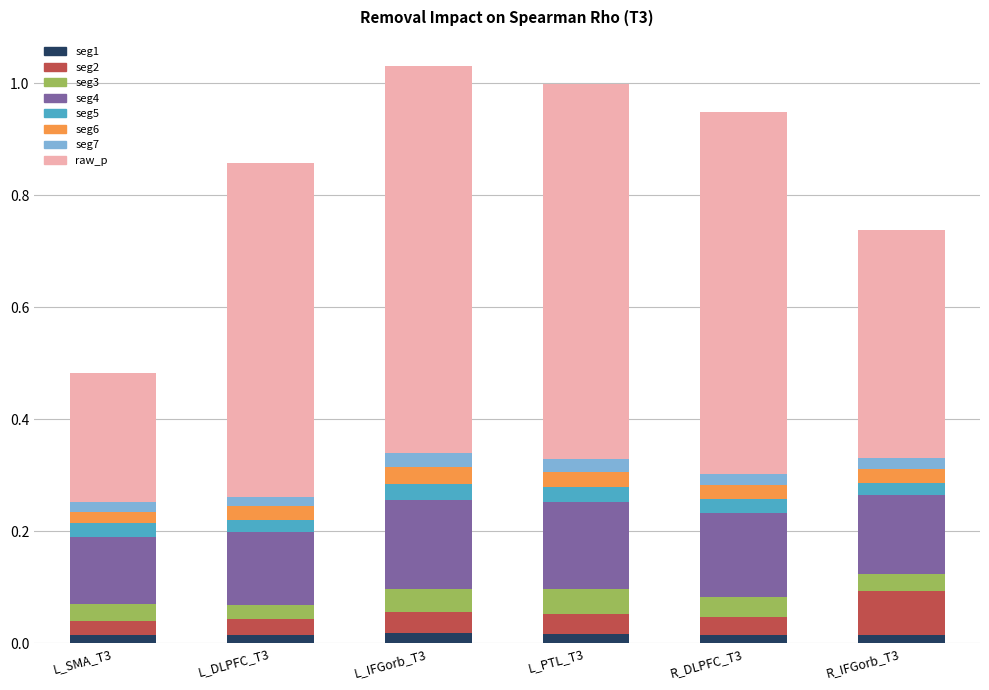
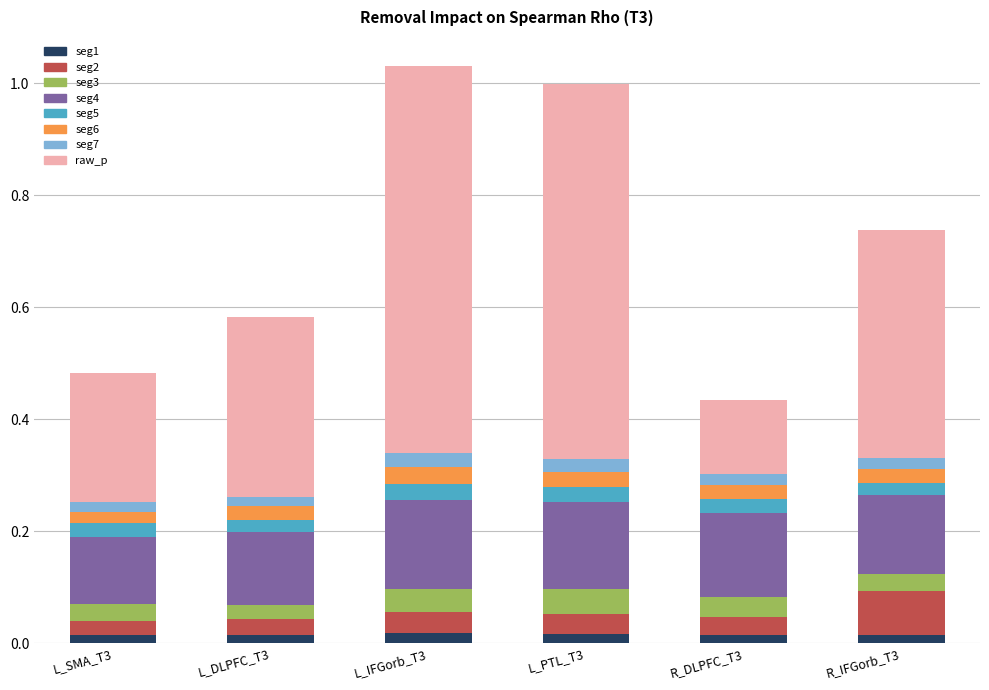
  {
    "seg1": {
      "L_SMA_T3": 0.02,
      "L_DLPFC_T3": 0.02,
      "L_IFGorb_T3": 0.02,
      "L_PTL_T3": 0.02,
      "R_DLPFC_T3": 0.01,
      "R_IFGorb_T3": 0.02
    },
    "seg2": {
      "L_SMA_T3": 0.02,
      "L_DLPFC_T3": 0.03,
      "L_IFGorb_T3": 0.04,
      "L_PTL_T3": 0.04,
      "R_DLPFC_T3": 0.03,
      "R_IFGorb_T3": 0.08
    },
    "seg3": {
      "L_SMA_T3": 0.03,
      "L_DLPFC_T3": 0.02,
      "L_IFGorb_T3": 0.04,
      "L_PTL_T3": 0.05,
      "R_DLPFC_T3": 0.04,
      "R_IFGorb_T3": 0.03
    },
    "seg4": {
      "L_SMA_T3": 0.12,
      "L_DLPFC_T3": 0.13,
      "L_IFGorb_T3": 0.16,
      "L_PTL_T3": 0.16,
      "R_DLPFC_T3": 0.15,
      "R_IFGorb_T3": 0.14
    },
    "seg6": {
      "L_SMA_T3": 0.02,
      "L_DLPFC_T3": 0.02,
      "L_IFGorb_T3": 0.03,
      "L_PTL_T3": 0.03,
      "R_DLPFC_T3": 0.03,
      "R_IFGorb_T3": 0.02
    },
    "raw_p": {
      "L_SMA_T3": 0.23,
-     "L_DLPFC_T3": 0.60,
+     "L_DLPFC_T3": 0.32,
      "L_IFGorb_T3": 0.69,
      "L_PTL_T3": 0.67,
-     "R_DLPFC_T3": 0.65,
+     "R_DLPFC_T3": 0.13,
      "R_IFGorb_T3": 0.41
    }
  }
